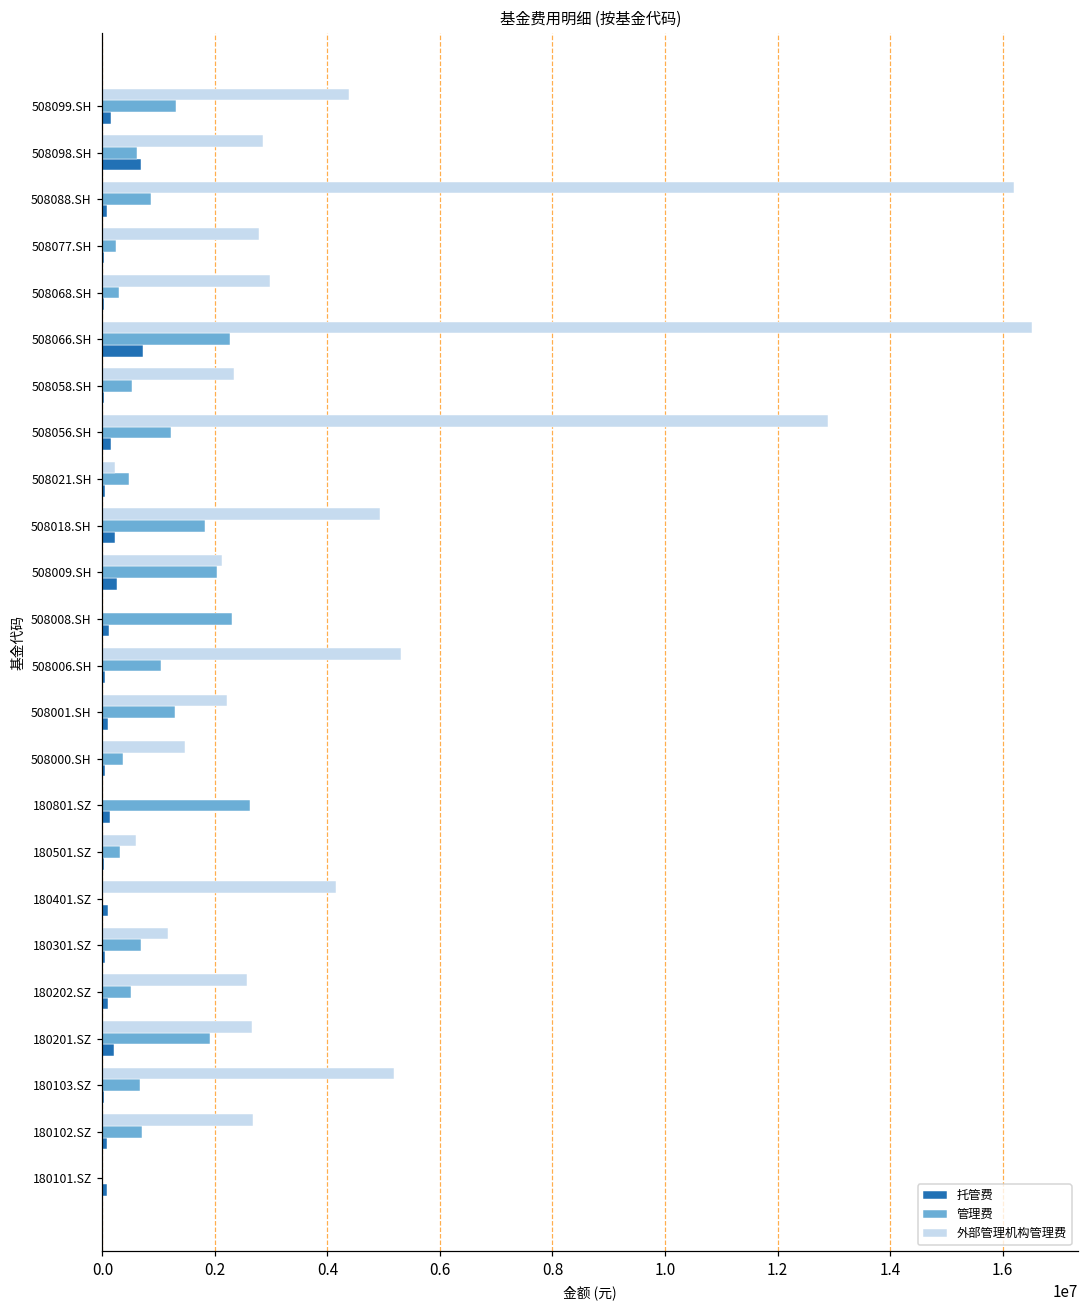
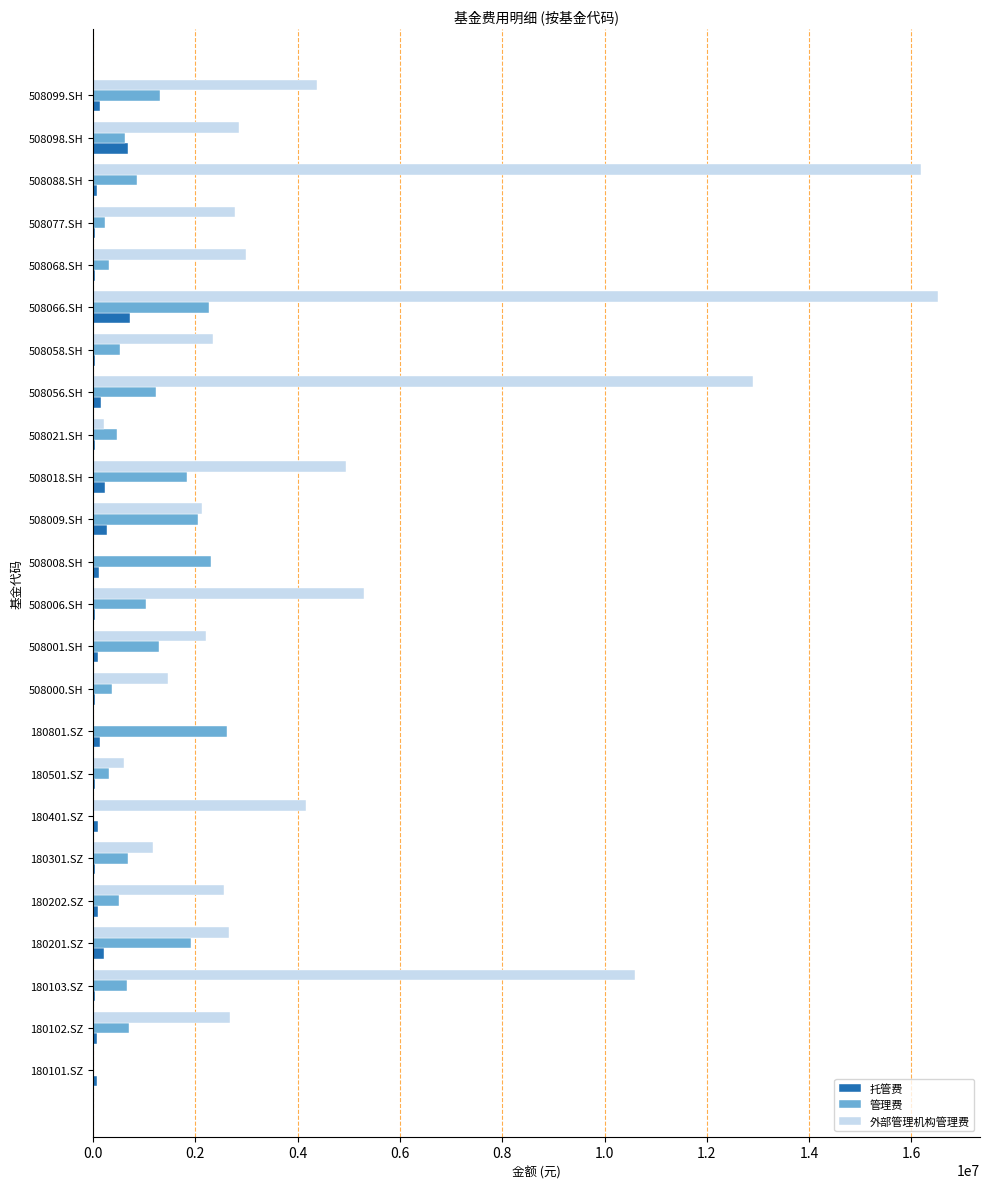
  {
    "托管费": {
      "508099.SH": 100000,
      "508098.SH": 700000,
      "508088.SH": 100000,
      "508066.SH": 700000,
      "508056.SH": 100000,
      "508018.SH": 200000,
      "508009.SH": 300000,
      "508008.SH": 100000,
      "508001.SH": 100000,
      "180801.SZ": 100000,
      "180401.SZ": 100000,
      "180202.SZ": 100000,
      "180201.SZ": 200000,
      "180102.SZ": 100000,
      "180101.SZ": 100000
    },
    "管理费": {
      "508099.SH": 1300000,
      "508098.SH": 600000,
      "508088.SH": 900000,
      "508077.SH": 200000,
      "508068.SH": 300000,
      "508066.SH": 2300000,
      "508058.SH": 500000,
      "508056.SH": 1200000,
      "508021.SH": 500000,
      "508018.SH": 1800000,
      "508009.SH": 2000000,
      "508008.SH": 2300000,
      "508006.SH": 1000000,
      "508001.SH": 1300000,
      "508000.SH": 400000,
      "180801.SZ": 2600000,
      "180501.SZ": 300000,
      "180401.SZ": 0,
      "180301.SZ": 700000,
      "180202.SZ": 500000,
      "180201.SZ": 1900000,
      "180103.SZ": 700000,
      "180102.SZ": 700000,
      "180101.SZ": 0
    },
    "外部管理机构管理费": {
      "508099.SH": 4400000,
      "508098.SH": 2900000,
      "508088.SH": 16200000,
      "508077.SH": 2800000,
      "508068.SH": 3000000,
      "508066.SH": 16500000,
      "508058.SH": 2300000,
      "508056.SH": 12900000,
      "508021.SH": 200000,
      "508018.SH": 4900000,
      "508009.SH": 2100000,
      "508008.SH": 0,
      "508006.SH": 5300000,
      "508001.SH": 2200000,
      "508000.SH": 1500000,
      "180801.SZ": 0,
      "180501.SZ": 600000,
      "180401.SZ": 4200000,
      "180301.SZ": 1200000,
      "180202.SZ": 2600000,
      "180201.SZ": 2600000,
-     "180103.SZ": 5200000,
+     "180103.SZ": 10600000,
      "180102.SZ": 2700000,
      "180101.SZ": 0
    }
  }
